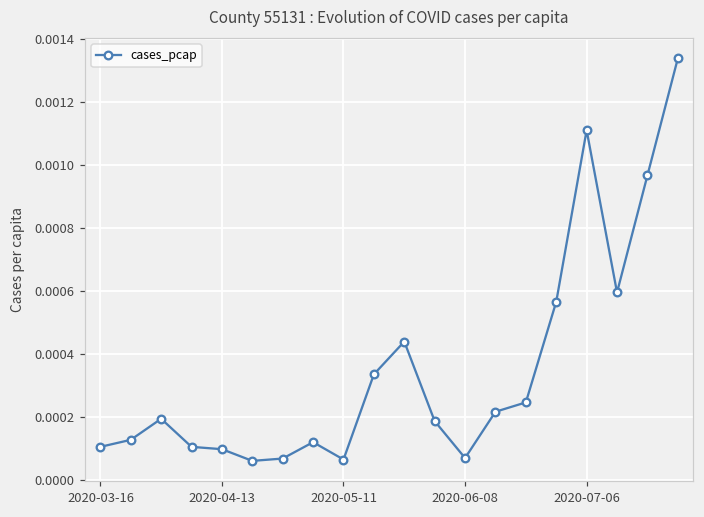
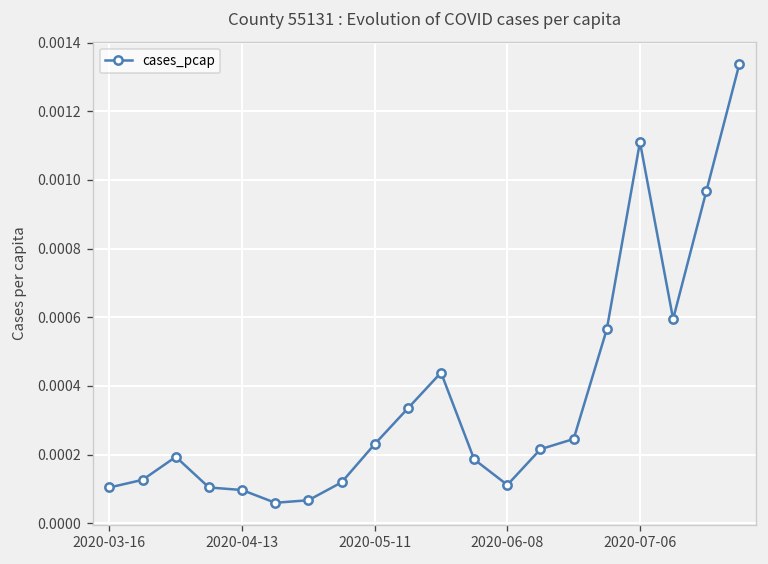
  {
    "2020-03-16": 0.00010,
    "2020-04-13": 0.00010,
-   "2020-05-11": 0.00006,
-   "2020-06-08": 0.00007,
+   "2020-05-11": 0.00023,
+   "2020-06-08": 0.00011,
    "2020-07-06": 0.00111
  }
